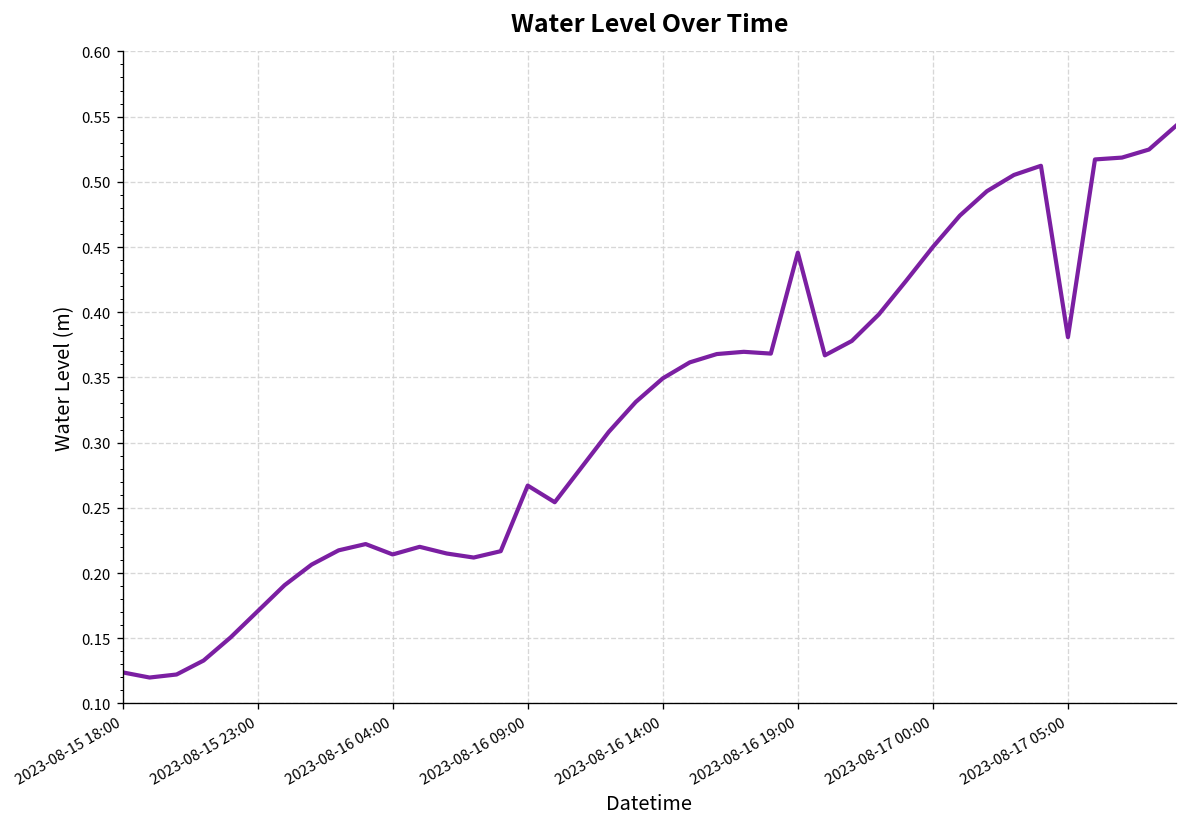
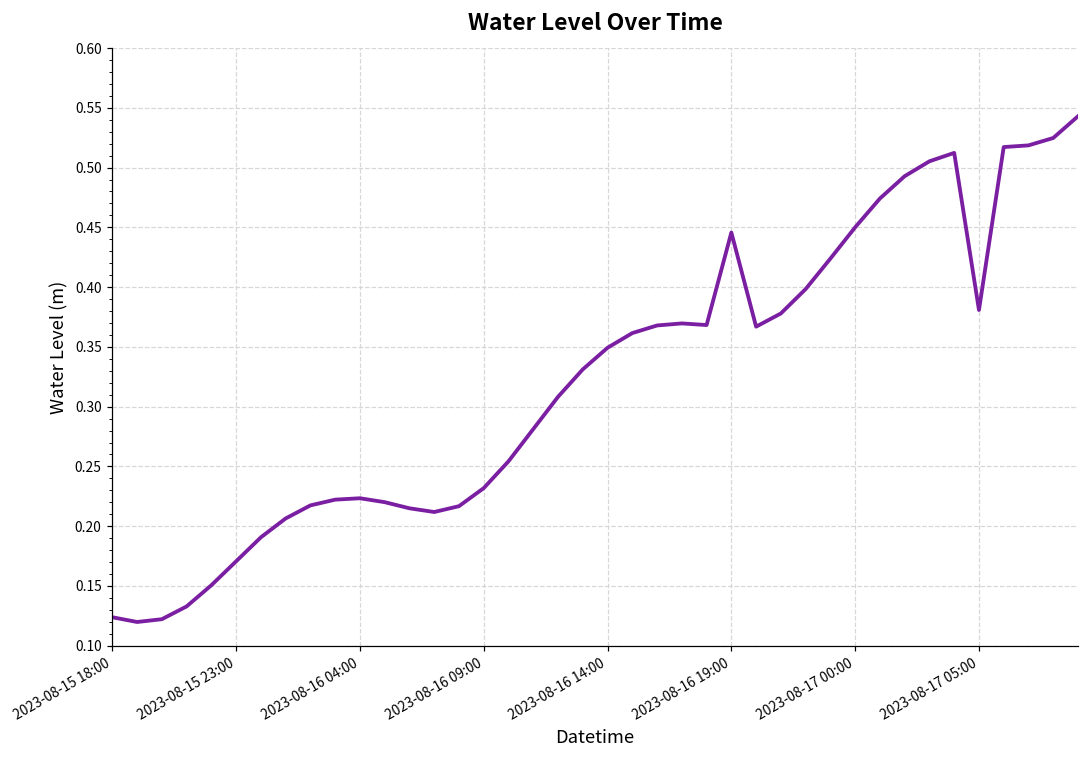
  {
    "2023-08-15 18:00": 0.124,
    "2023-08-15 23:00": 0.171,
-   "2023-08-16 04:00": 0.214,
-   "2023-08-16 09:00": 0.267,
+   "2023-08-16 04:00": 0.223,
+   "2023-08-16 09:00": 0.232,
    "2023-08-16 14:00": 0.349,
    "2023-08-16 19:00": 0.446,
    "2023-08-17 00:00": 0.450,
    "2023-08-17 05:00": 0.381
  }
